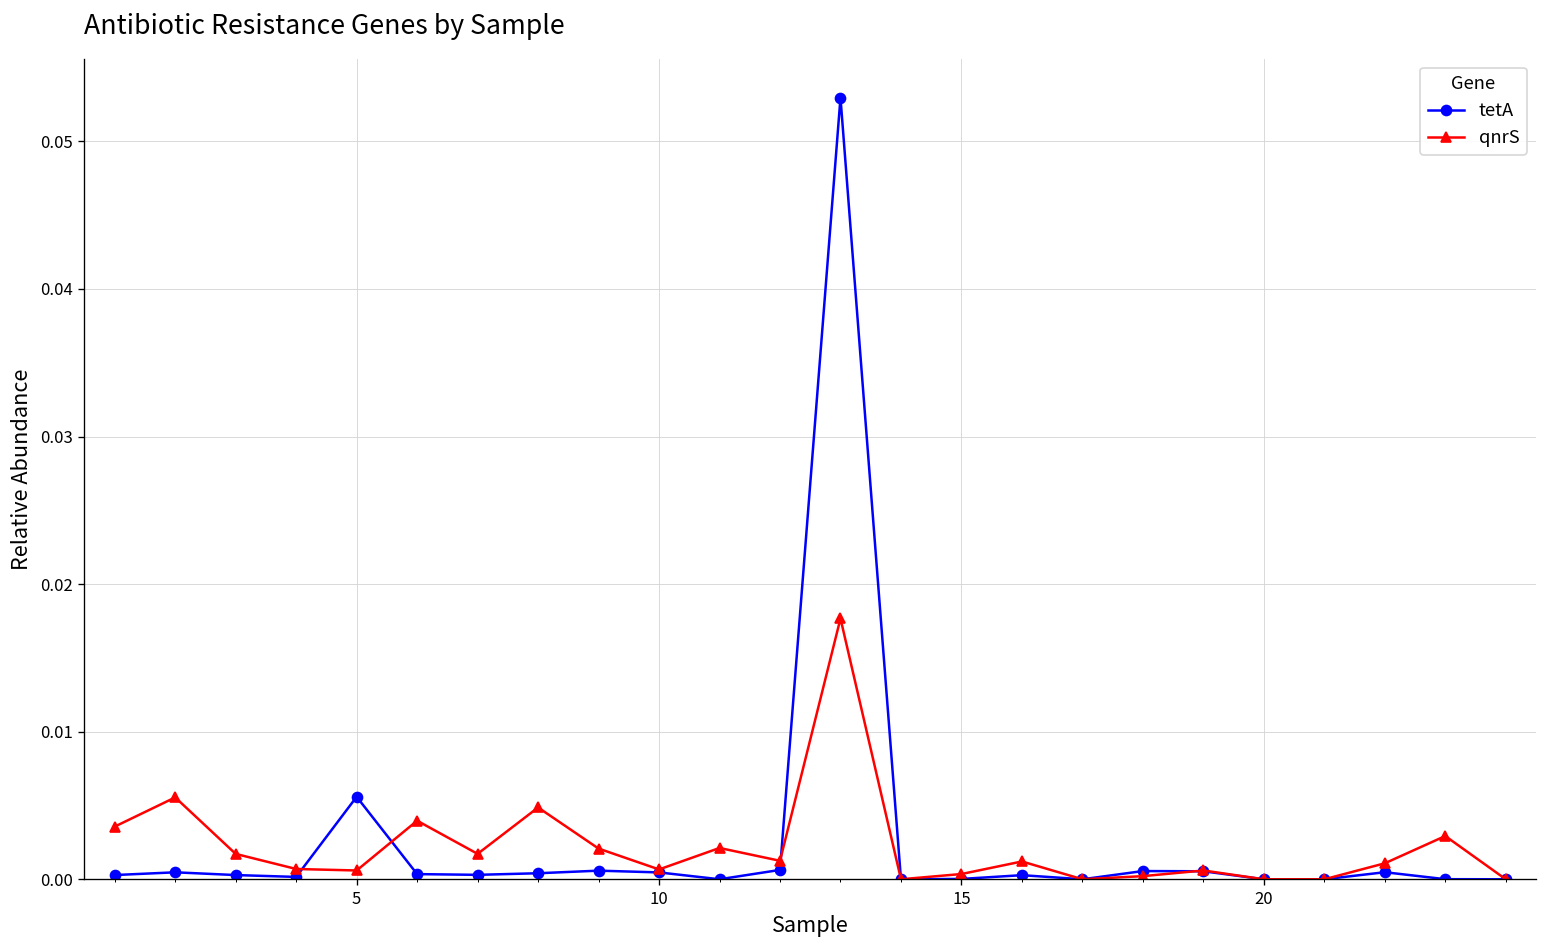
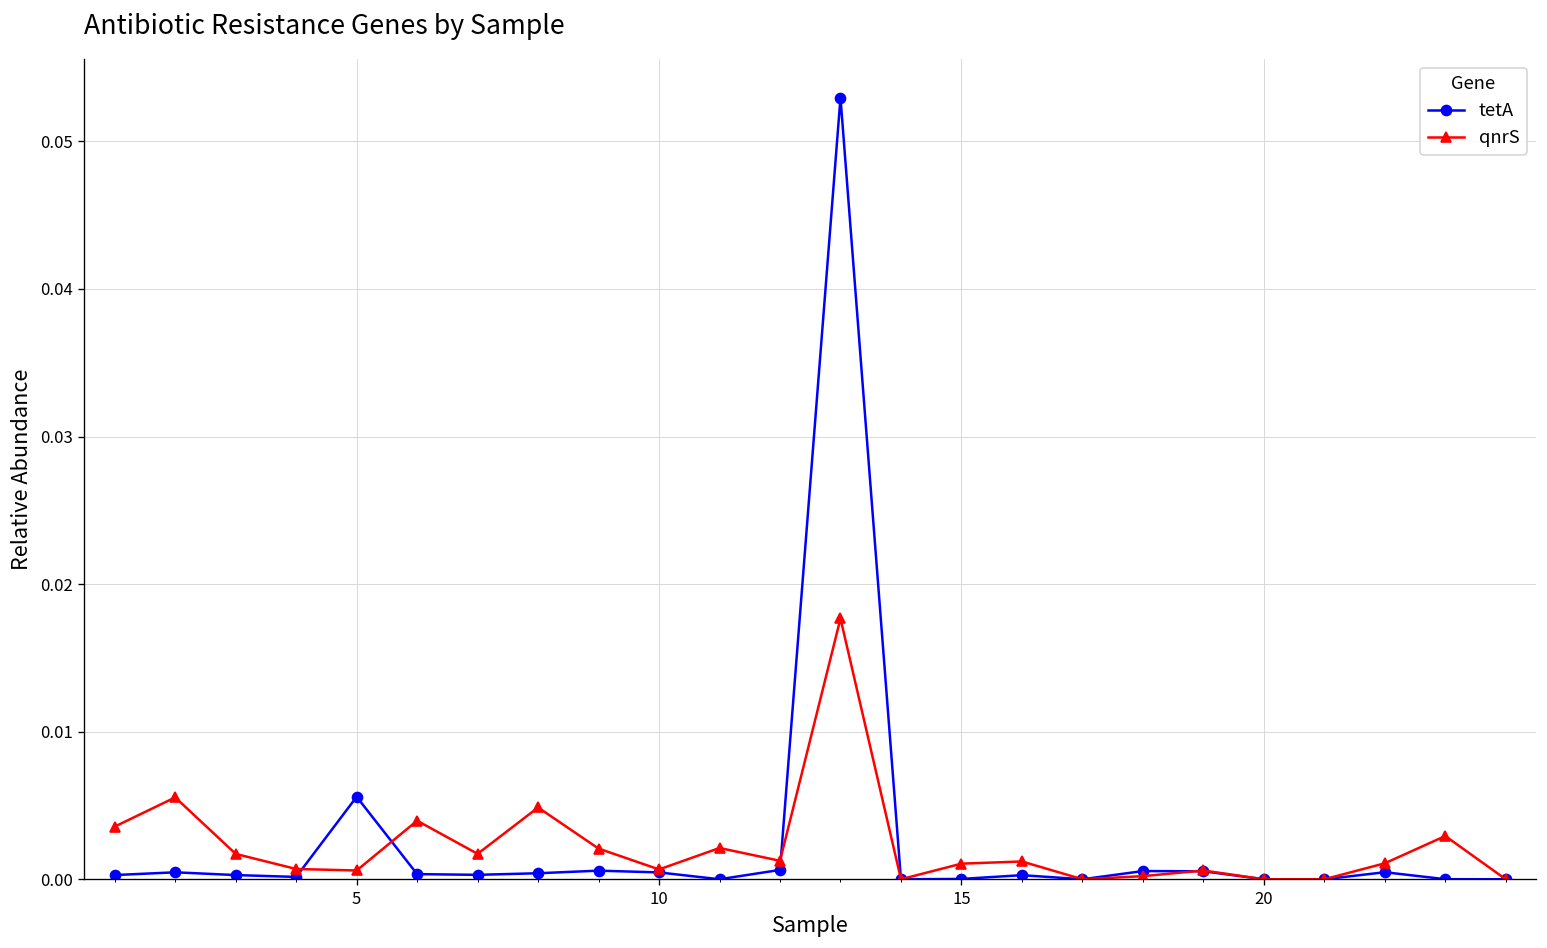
  {
    "tetA": {
      "5": 0.0056,
      "15": 0.0000
    },
    "qnrS": {
      "5": 0.0006,
-     "15": 0.0004
+     "15": 0.0011
    }
  }
